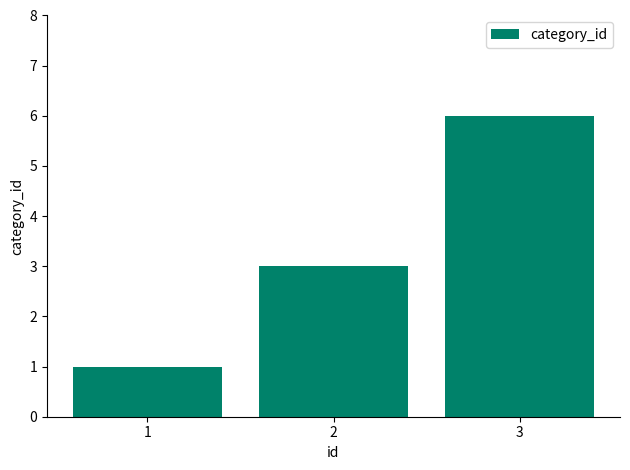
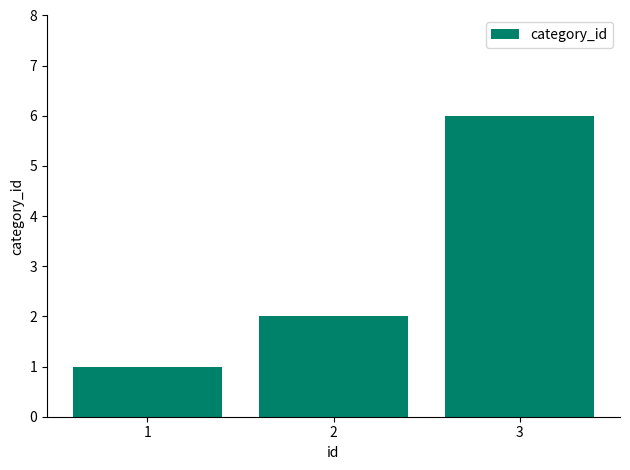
  {
    "1": 1,
-   "2": 3,
+   "2": 2,
    "3": 6
  }
